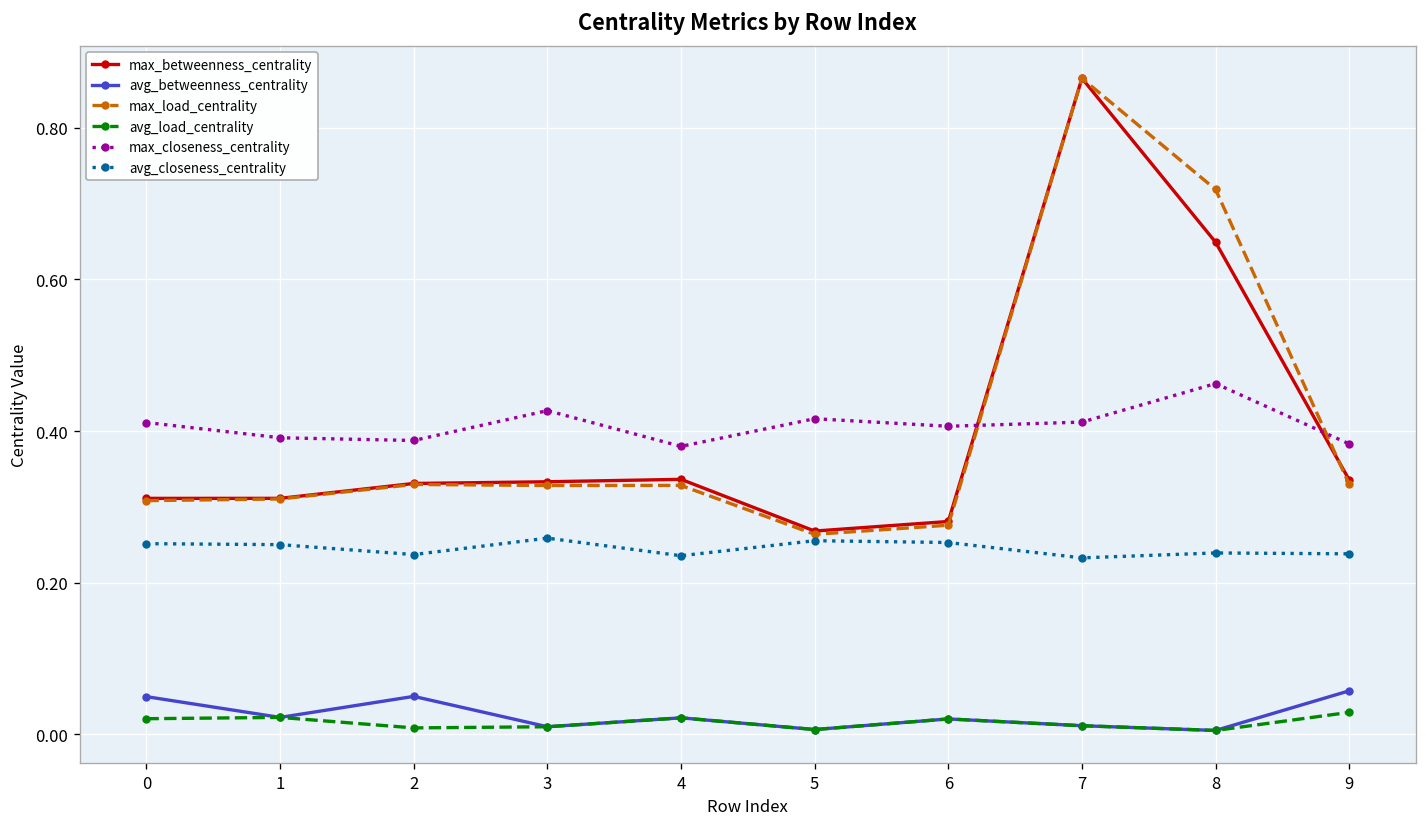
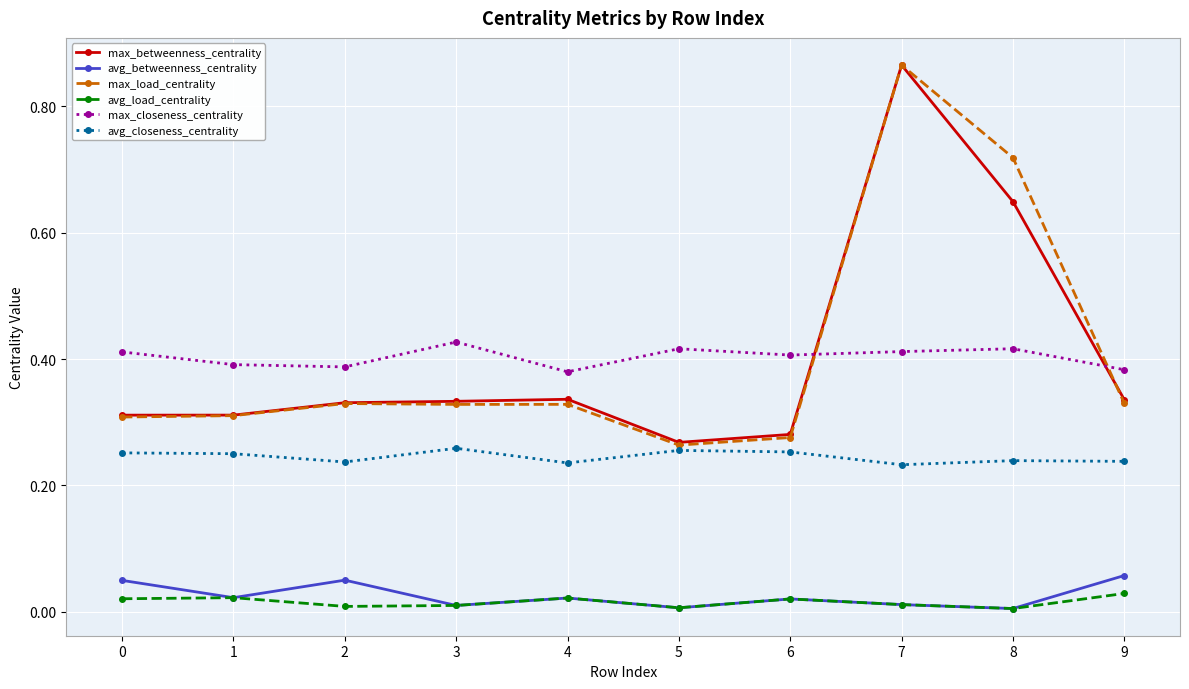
  {
    "max_betweenness_centrality": {
      "3": 0.33,
      "4": 0.34,
      "5": 0.27,
      "6": 0.28,
      "8": 0.65,
      "9": 0.34
    },
    "avg_betweenness_centrality": {
      "0": 0.05,
      "2": 0.05,
      "9": 0.06
    },
    "max_load_centrality": {
      "3": 0.33,
      "4": 0.33,
      "5": 0.26,
      "6": 0.28,
      "8": 0.72,
      "9": 0.33
    },
    "avg_load_centrality": {
      "0": 0.02,
      "2": 0.01,
      "9": 0.03
    },
    "max_closeness_centrality": {
      "0": 0.41,
      "1": 0.39,
      "2": 0.39,
      "3": 0.43,
      "4": 0.38,
      "5": 0.42,
      "6": 0.41,
      "7": 0.41,
-     "8": 0.46,
+     "8": 0.42,
      "9": 0.38
    },
    "avg_closeness_centrality": {
      "0": 0.25,
      "1": 0.25,
      "2": 0.24,
      "3": 0.26,
      "4": 0.24,
      "5": 0.26,
      "6": 0.25,
      "7": 0.23,
      "8": 0.24,
      "9": 0.24
    }
  }
